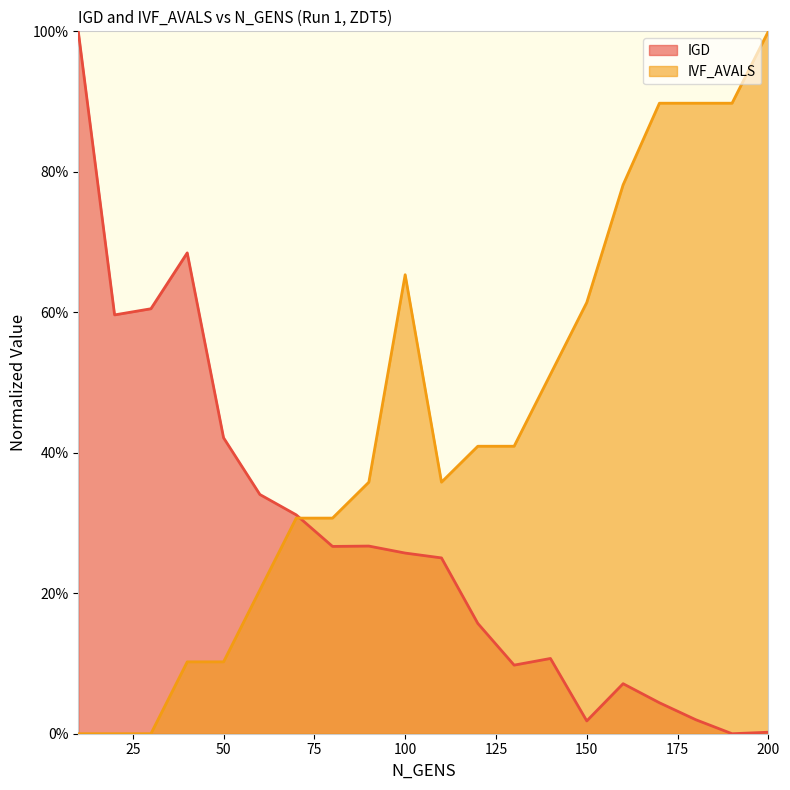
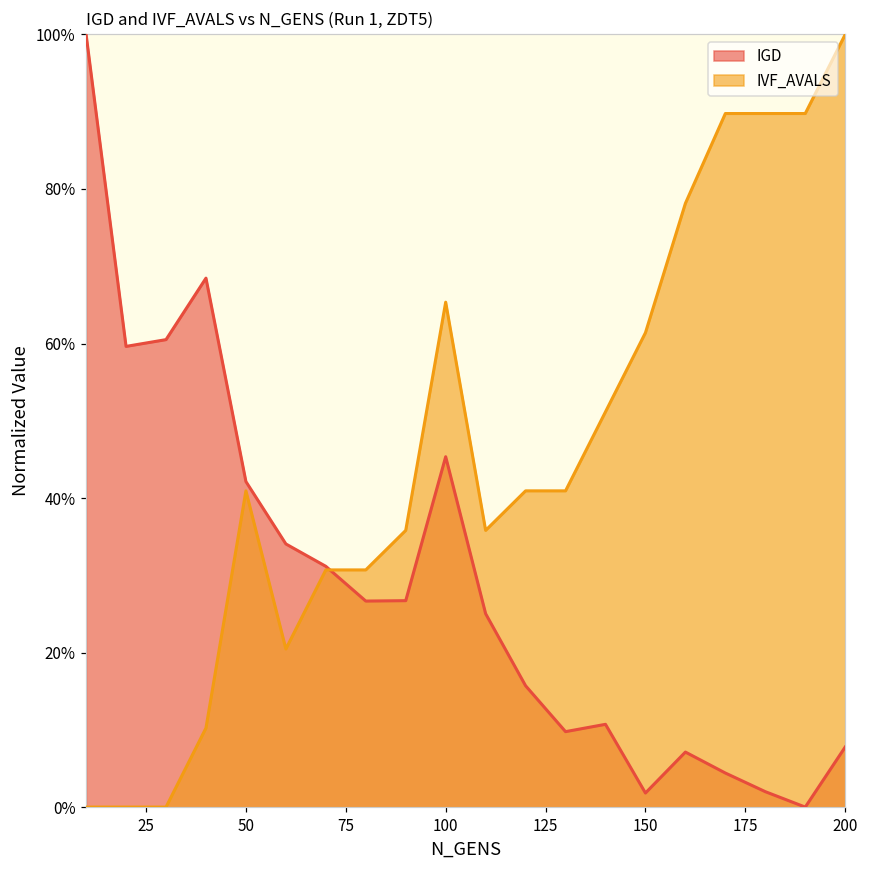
  {
    "IGD": {
      "50": "42%",
-     "100": "26%",
+     "100": "45%",
      "150": "2%",
-     "200": "0%"
+     "200": "8%"
    },
    "IVF_AVALS": {
-     "50": "10%",
+     "50": "41%",
      "100": "65%",
      "150": "61%",
      "200": "100%"
    }
  }
